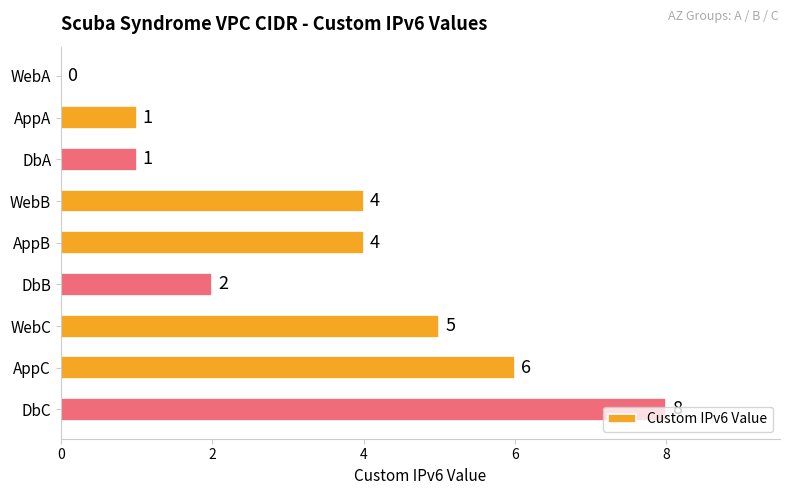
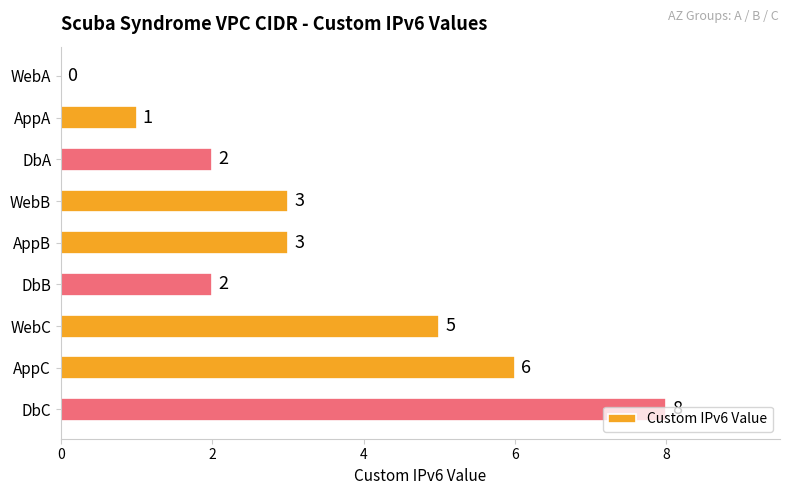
  {
    "WebA": 0,
    "AppA": 1,
-   "DbA": 1,
-   "WebB": 4,
-   "AppB": 4,
+   "DbA": 2,
+   "WebB": 3,
+   "AppB": 3,
    "DbB": 2,
    "WebC": 5,
    "AppC": 6
  }
